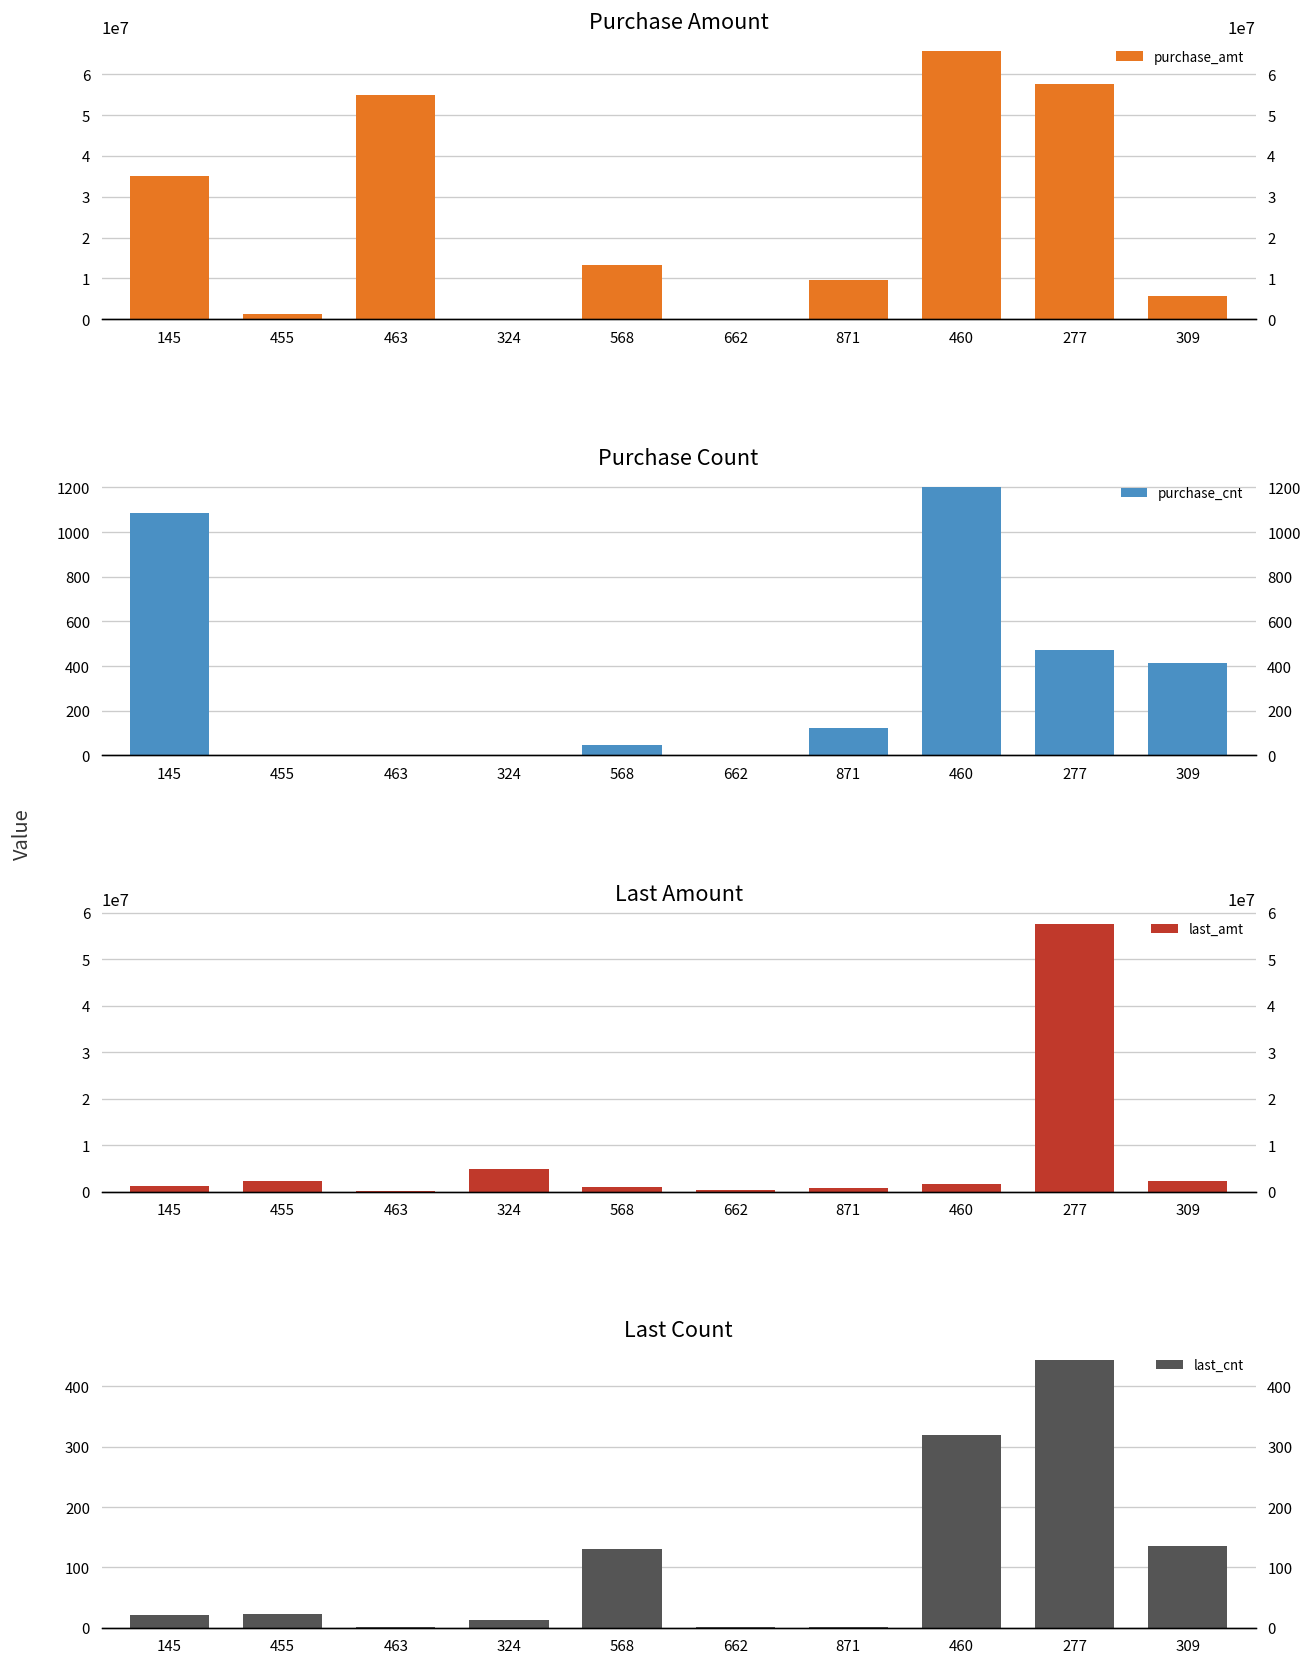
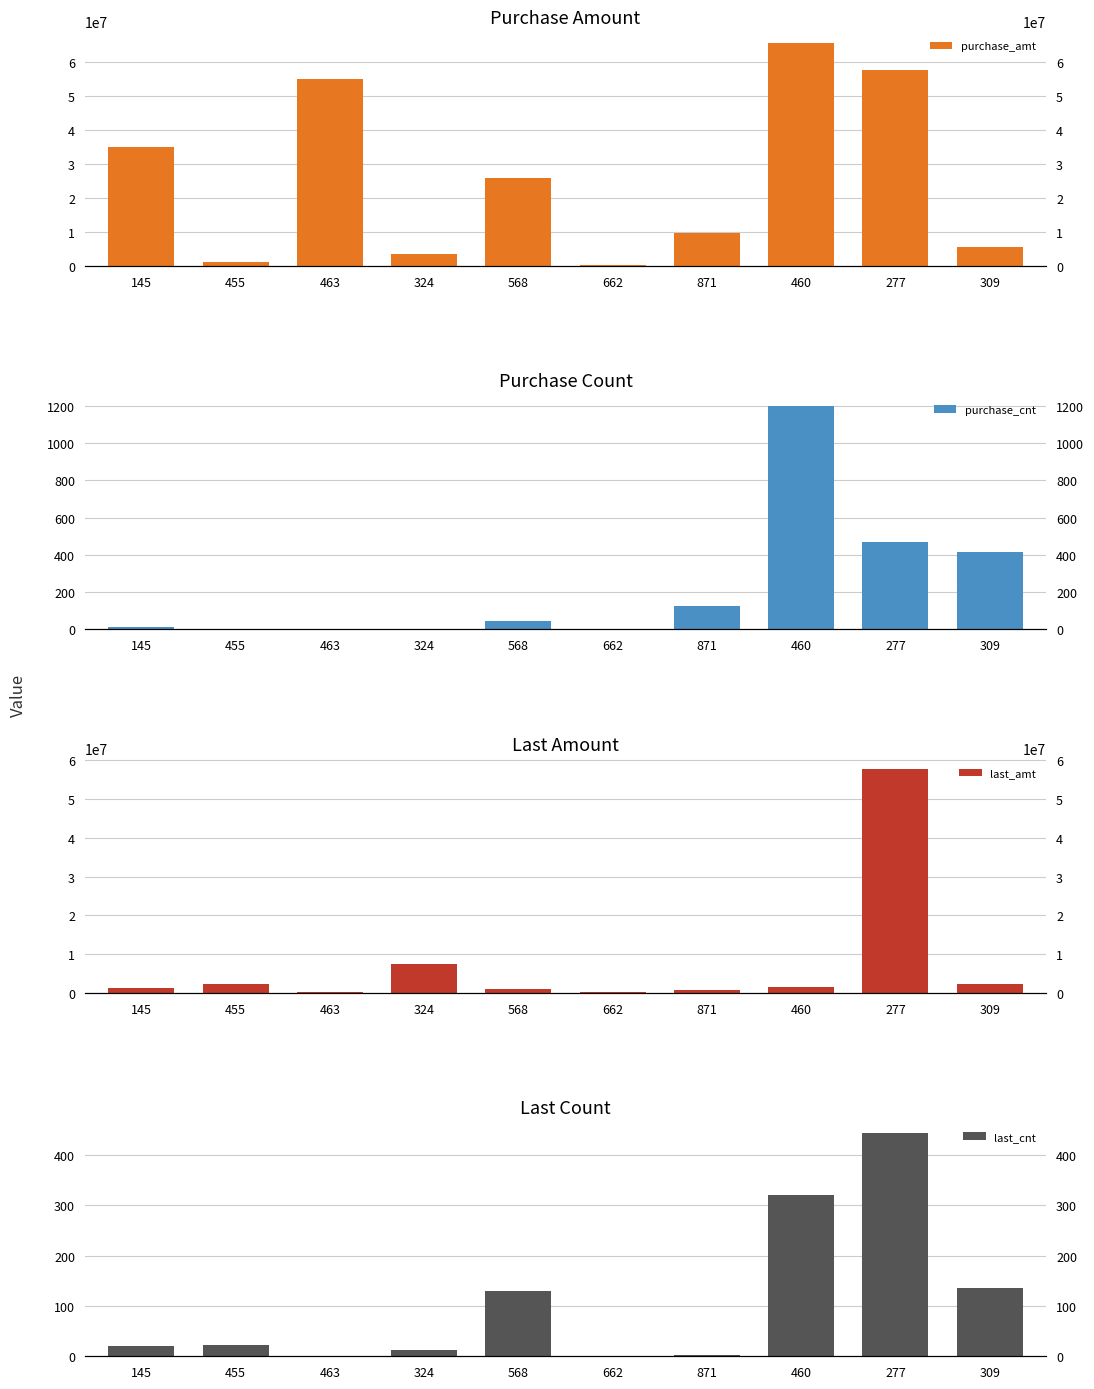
  {
    "Purchase Amount": {
      "145": 35000000,
      "455": 1000000,
      "463": 55000000,
-     "324": 0,
-     "568": 13000000,
+     "324": 3000000,
+     "568": 26000000,
      "871": 10000000,
      "460": 66000000,
      "277": 58000000,
      "309": 6000000
    },
    "Purchase Count": {
-     "145": 1090,
+     "145": 10,
      "568": 50,
      "871": 120,
      "460": 1200,
      "277": 470,
      "309": 420
    },
    "Last Amount": {
      "145": 1000000,
      "455": 2000000,
-     "324": 5000000,
+     "324": 7000000,
      "568": 1000000,
      "871": 1000000,
      "460": 2000000,
      "277": 58000000,
      "309": 2000000
    },
    "Last Count": {
      "145": 20,
      "455": 20,
      "324": 10,
      "568": 130,
      "460": 320,
      "277": 440,
      "309": 140
    }
  }
